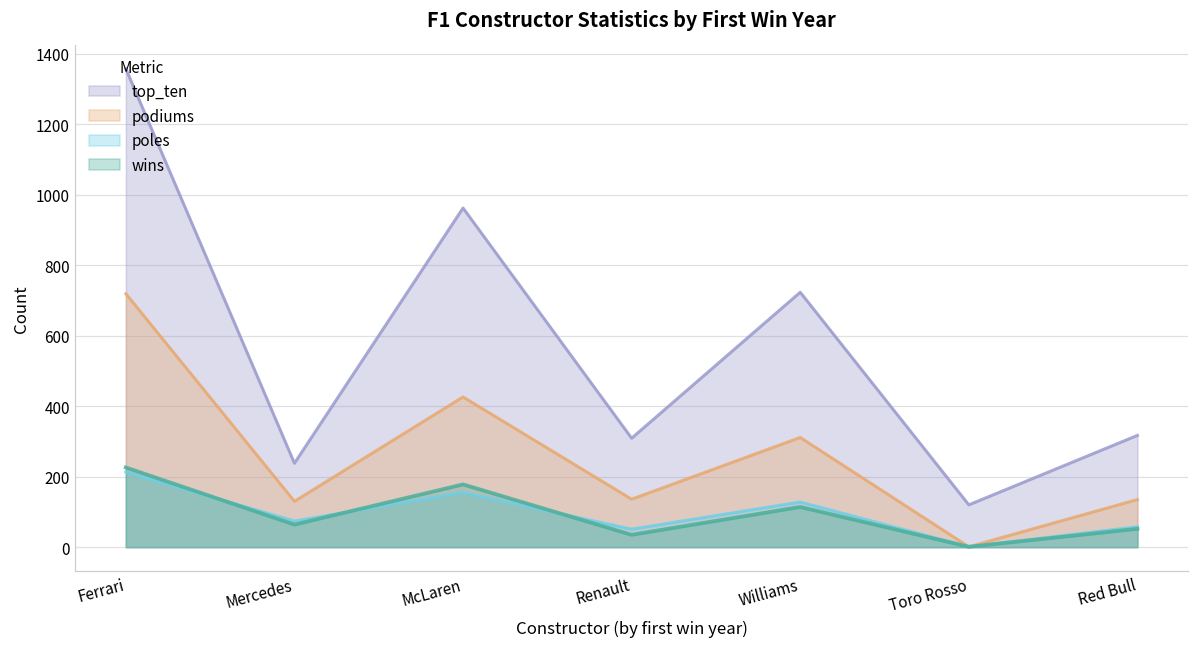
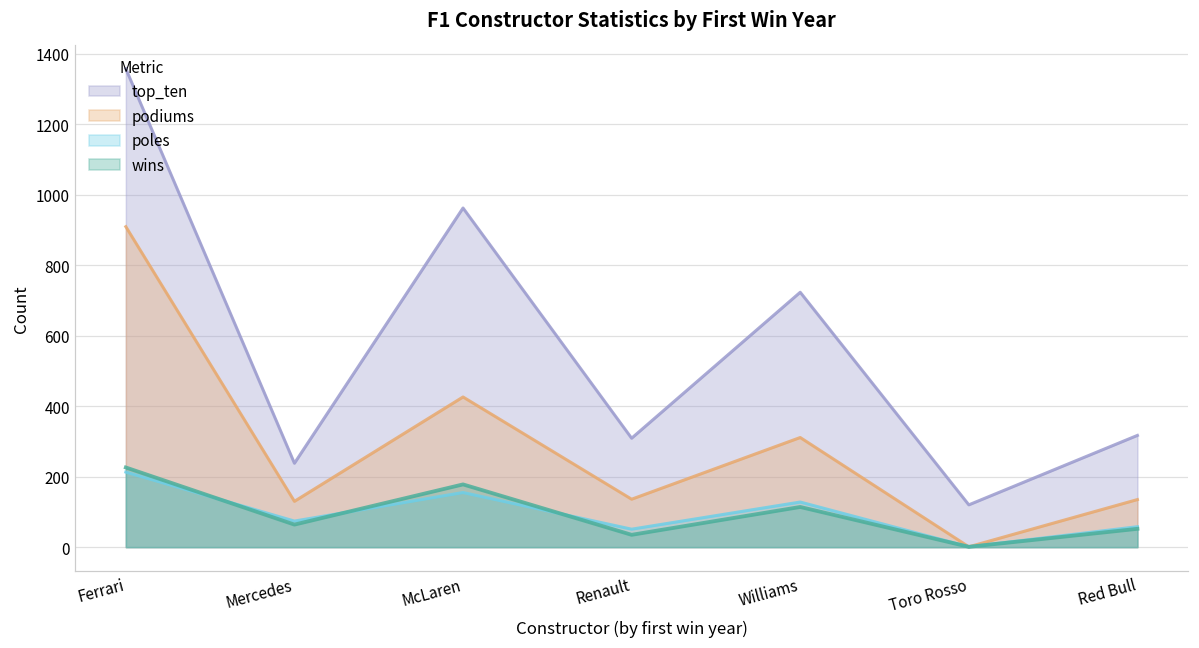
  {
    "podiums": {
-     "Ferrari": 720,
+     "Ferrari": 910,
      "Mercedes": 130,
      "McLaren": 430,
      "Renault": 140,
      "Williams": 310,
      "Red Bull": 140
    }
  }
